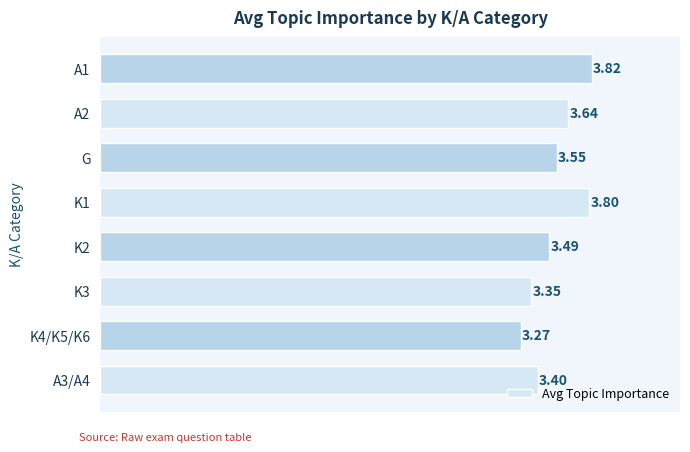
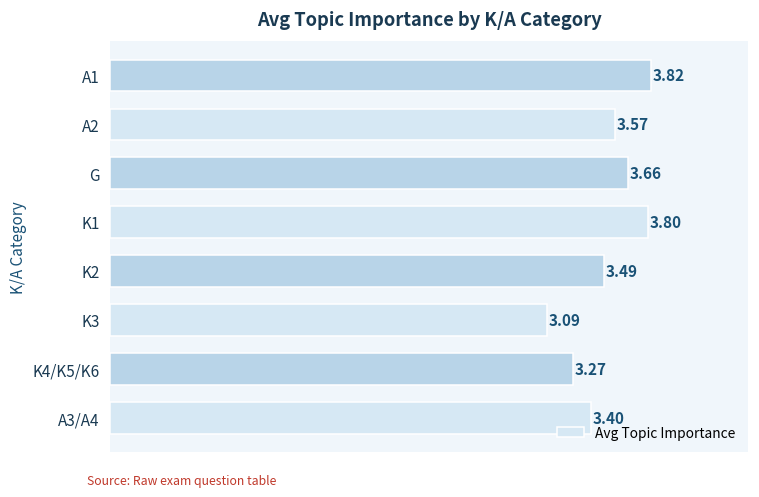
  {
    "A1": 3.82,
-   "A2": 3.64,
-   "G": 3.55,
+   "A2": 3.57,
+   "G": 3.66,
    "K1": 3.80,
    "K2": 3.49,
-   "K3": 3.35,
+   "K3": 3.09,
    "K4/K5/K6": 3.27,
    "A3/A4": 3.40
  }
